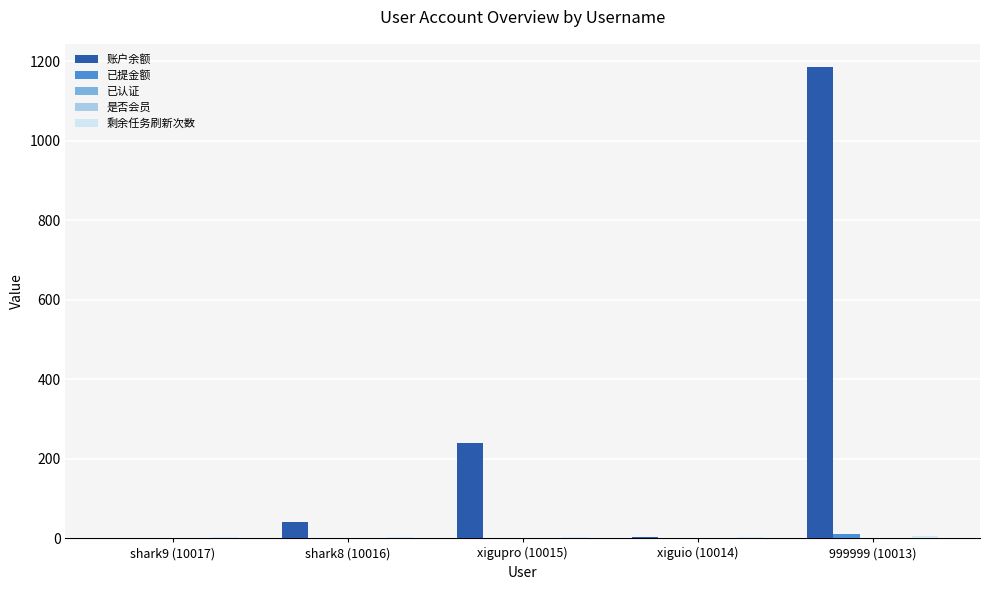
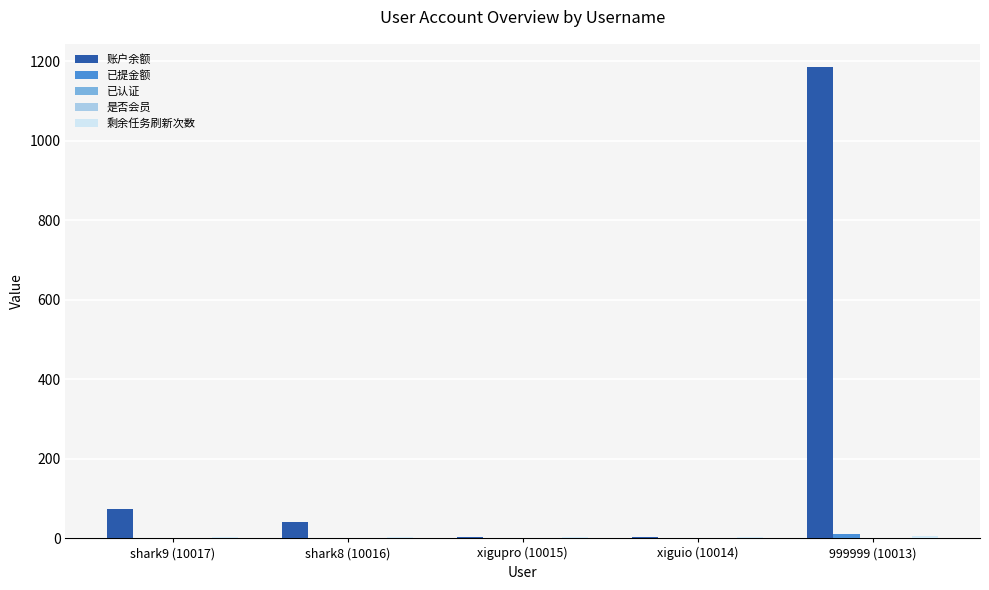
  {
    "账户余额": {
-     "shark9 (10017)": 0,
+     "shark9 (10017)": 70,
      "shark8 (10016)": 40,
-     "xigupro (10015)": 240,
+     "xigupro (10015)": 0,
      "999999 (10013)": 1180
    }
  }
